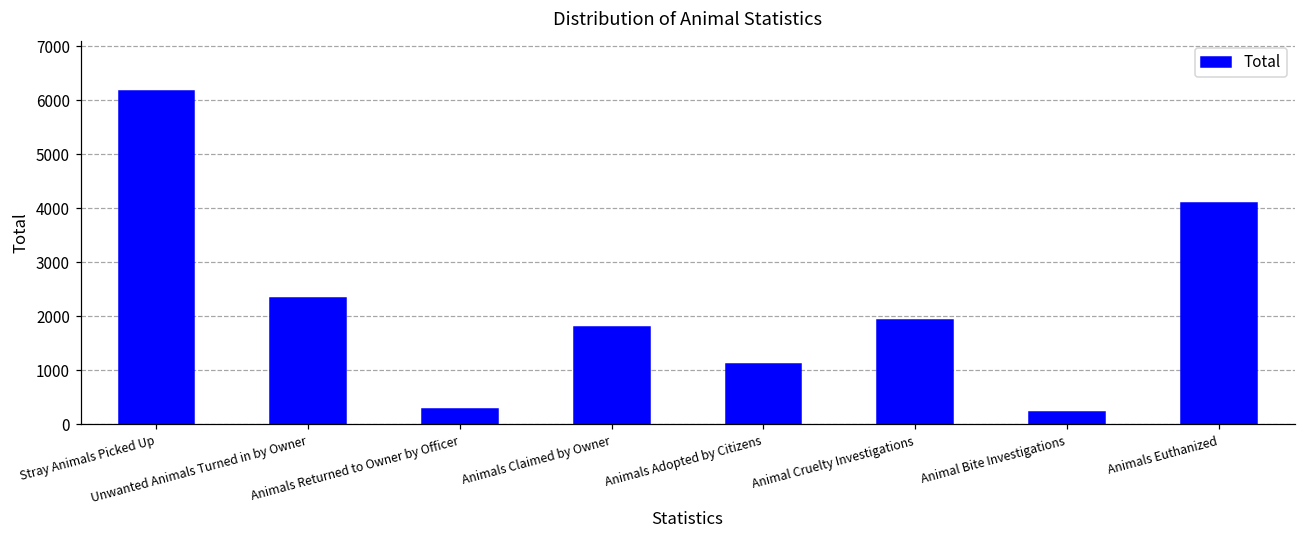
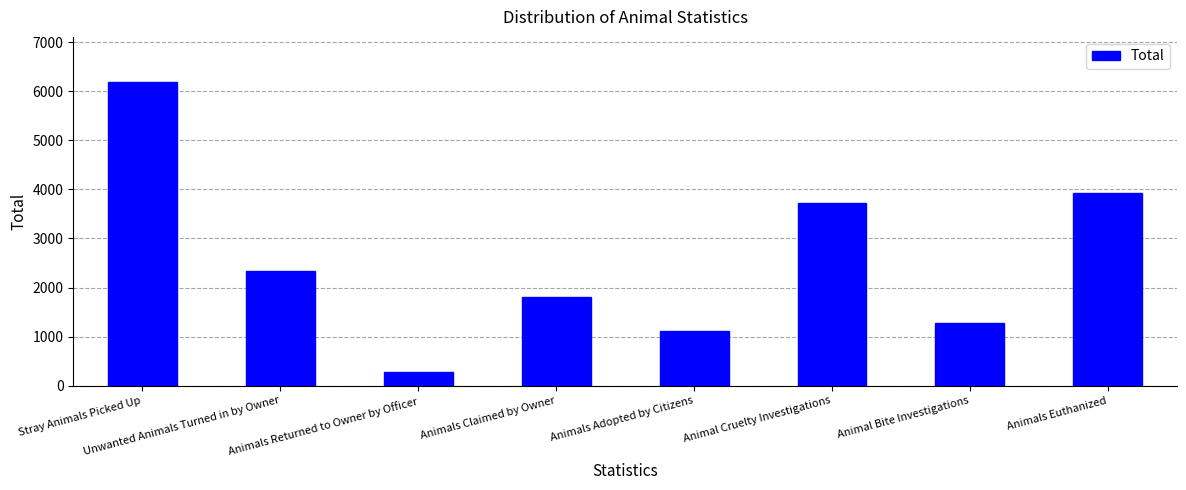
  {
    "Stray Animals Picked Up": 6200,
    "Unwanted Animals Turned in by Owner": 2300,
    "Animals Returned to Owner by Officer": 300,
    "Animals Claimed by Owner": 1800,
    "Animals Adopted by Citizens": 1100,
-   "Animal Cruelty Investigations": 1900,
-   "Animal Bite Investigations": 200,
-   "Animals Euthanized": 4100
+   "Animal Cruelty Investigations": 3700,
+   "Animal Bite Investigations": 1300,
+   "Animals Euthanized": 3900
  }
